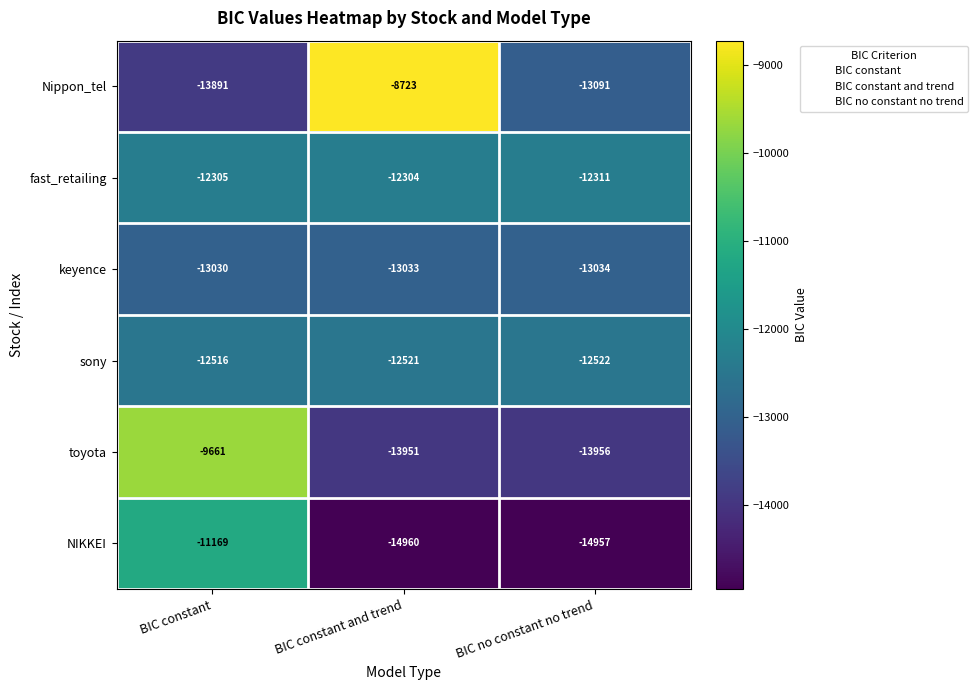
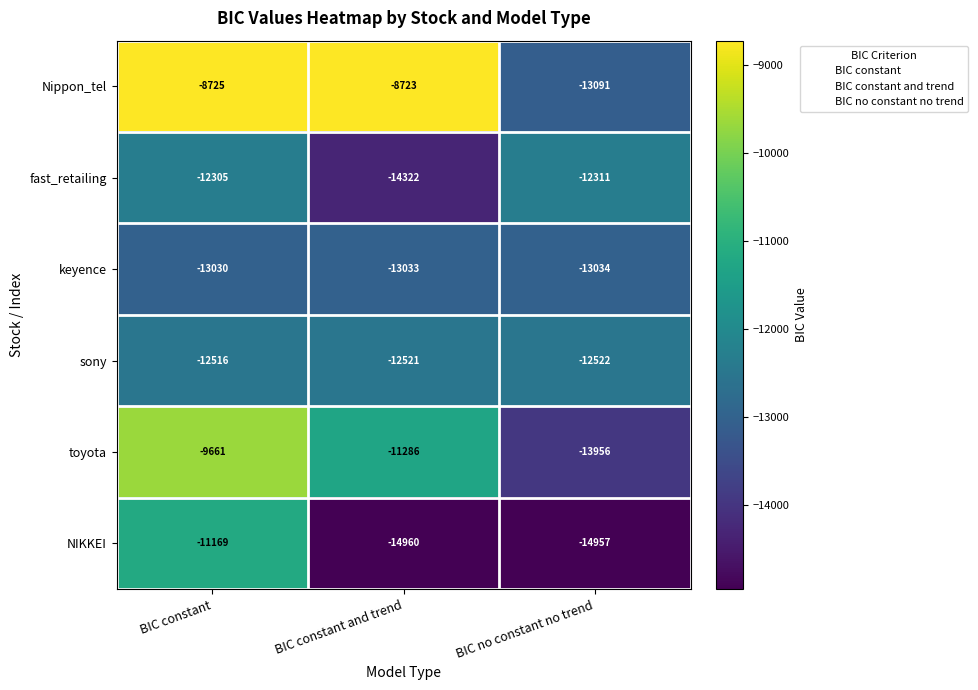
  {
    "Nippon_tel": {
-     "BIC constant": -13891,
+     "BIC constant": -8725,
      "BIC constant and trend": -8723,
      "BIC no constant no trend": -13091
    },
    "fast_retailing": {
      "BIC constant": -12305,
-     "BIC constant and trend": -12304,
+     "BIC constant and trend": -14322,
      "BIC no constant no trend": -12311
    },
    "keyence": {
      "BIC constant": -13030,
      "BIC constant and trend": -13033,
      "BIC no constant no trend": -13034
    },
    "sony": {
      "BIC constant": -12516,
      "BIC constant and trend": -12521,
      "BIC no constant no trend": -12522
    },
    "toyota": {
      "BIC constant": -9661,
-     "BIC constant and trend": -13951,
+     "BIC constant and trend": -11286,
      "BIC no constant no trend": -13956
    },
    "NIKKEI": {
      "BIC constant": -11169,
      "BIC constant and trend": -14960,
      "BIC no constant no trend": -14957
    }
  }
